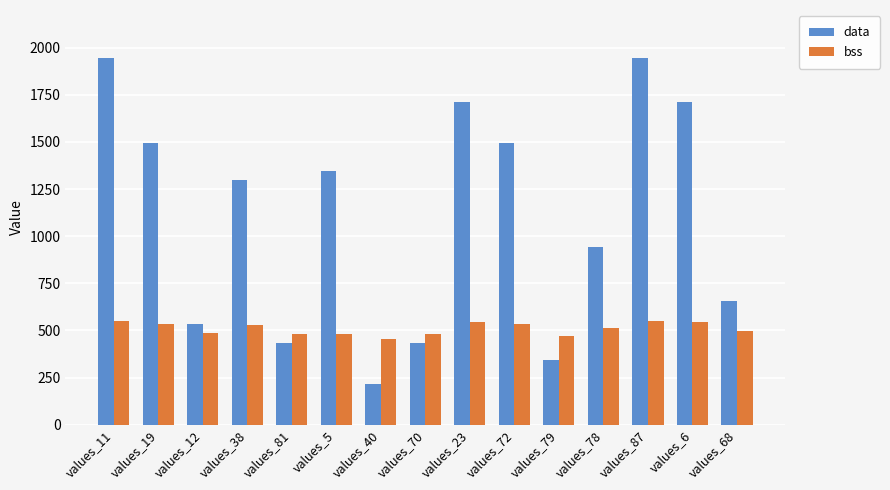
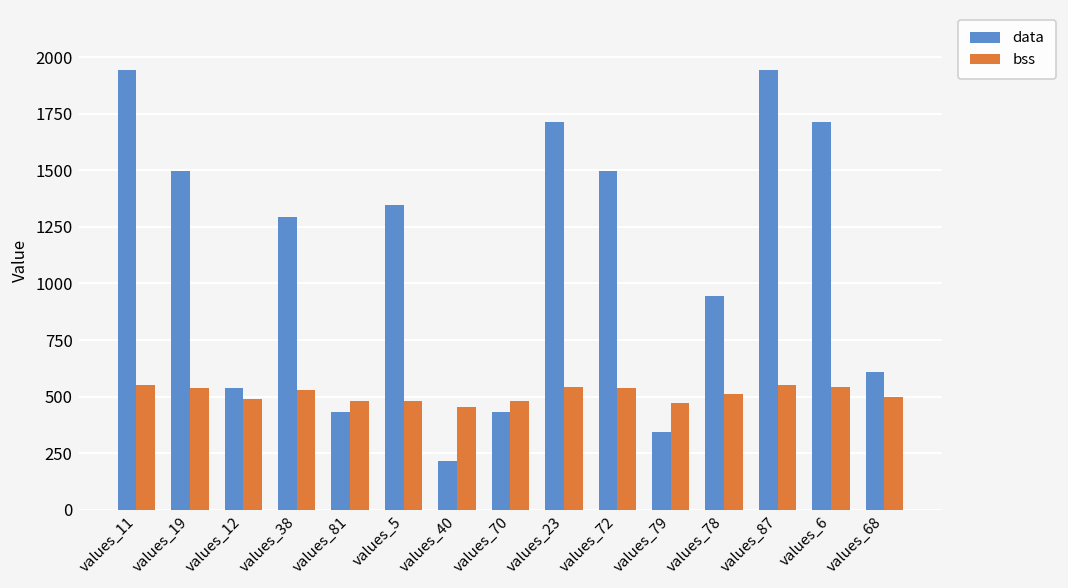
  {
    "data": {
      "values_11": 1940,
      "values_19": 1500,
      "values_12": 540,
      "values_38": 1300,
      "values_81": 430,
      "values_5": 1350,
      "values_40": 220,
      "values_70": 430,
      "values_23": 1710,
      "values_72": 1500,
      "values_79": 340,
      "values_78": 940,
      "values_87": 1940,
      "values_6": 1710,
-     "values_68": 660
+     "values_68": 610
    },
    "bss": {
      "values_11": 550,
      "values_19": 540,
      "values_12": 490,
      "values_38": 530,
      "values_81": 480,
      "values_5": 480,
      "values_40": 460,
      "values_70": 480,
      "values_23": 540,
      "values_72": 540,
      "values_79": 470,
      "values_78": 510,
      "values_87": 550,
      "values_6": 540,
      "values_68": 500
    }
  }
